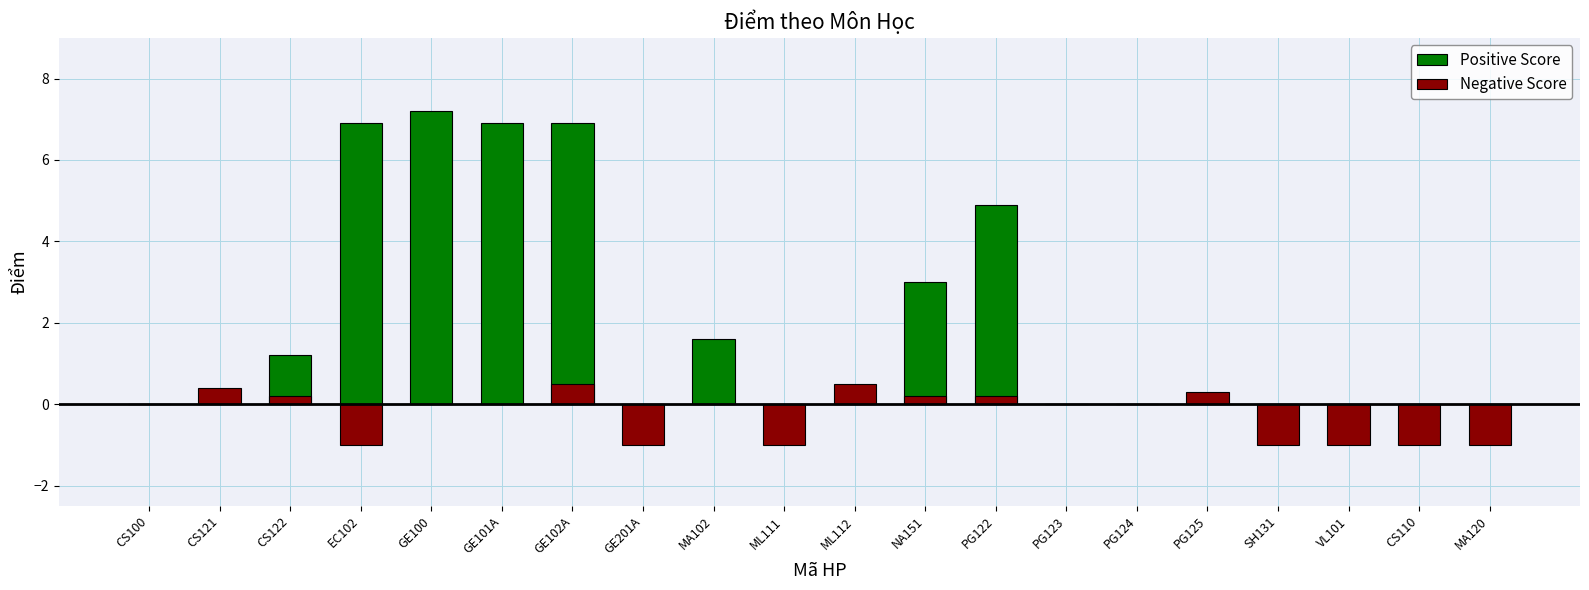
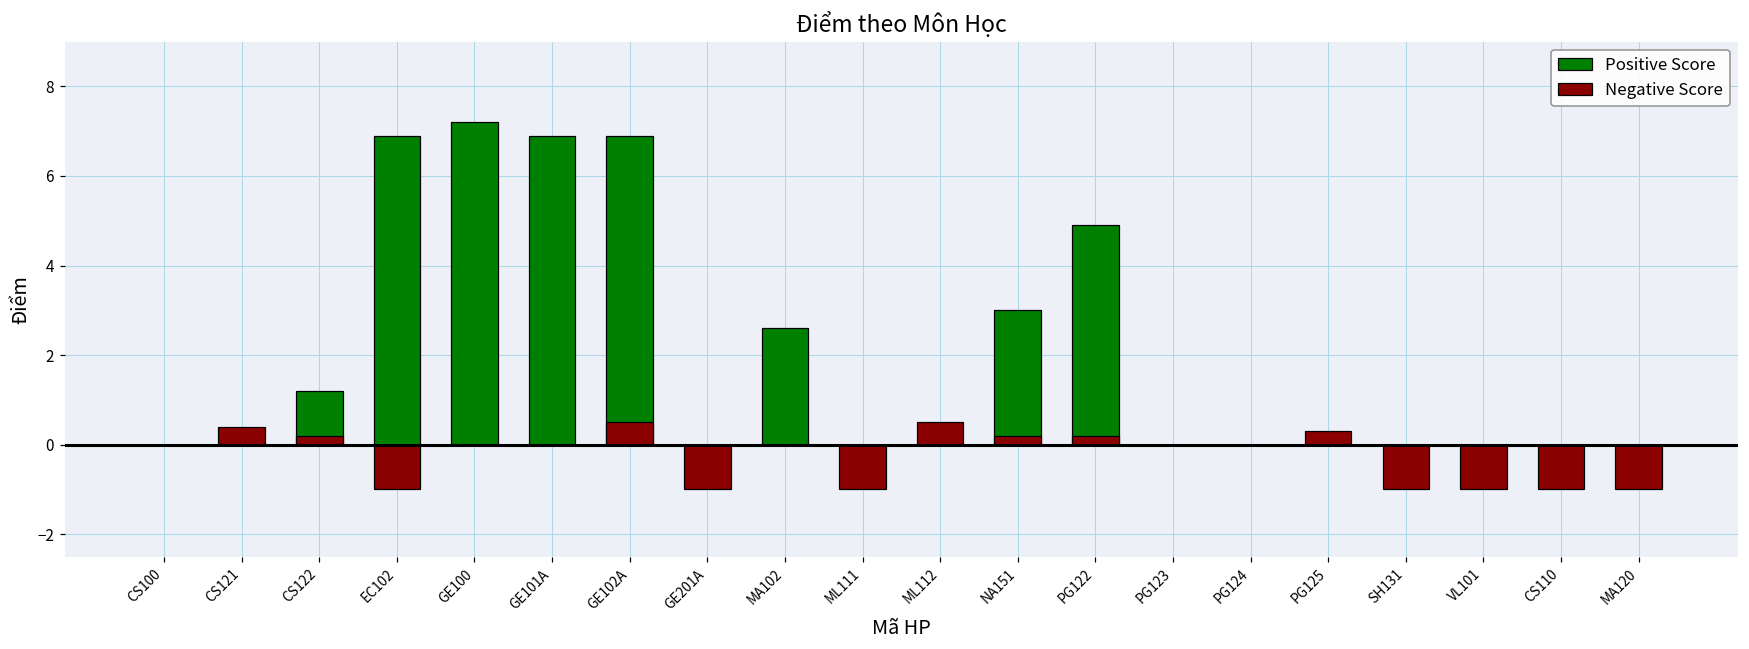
  {
    "Positive Score": {
      "CS100": 0.0,
      "CS121": 0.0,
      "CS122": 1.2,
      "EC102": 6.9,
      "GE100": 7.2,
      "GE101A": 6.9,
      "GE102A": 6.9,
      "GE201A": 0.0,
-     "MA102": 1.6,
+     "MA102": 2.6,
      "ML111": 0.0,
      "ML112": 0.0,
      "NA151": 3.0,
      "PG122": 4.9,
      "PG123": 0.0,
      "PG124": 0.0,
      "PG125": 0.0,
      "SH131": 0.0,
      "VL101": 0.0,
      "CS110": 0.0,
      "MA120": 0.0
    },
    "Negative Score": {
      "CS100": 0.0,
      "CS121": 0.4,
      "EC102": -1.0,
      "GE100": 0.0,
      "GE101A": 0.0,
      "GE201A": -1.0,
      "MA102": 0.0,
      "ML111": -1.0,
      "ML112": 0.5,
      "PG123": 0.0,
      "PG124": 0.0,
      "PG125": 0.3,
      "SH131": -1.0,
      "VL101": -1.0,
      "CS110": -1.0,
      "MA120": -1.0
    }
  }
